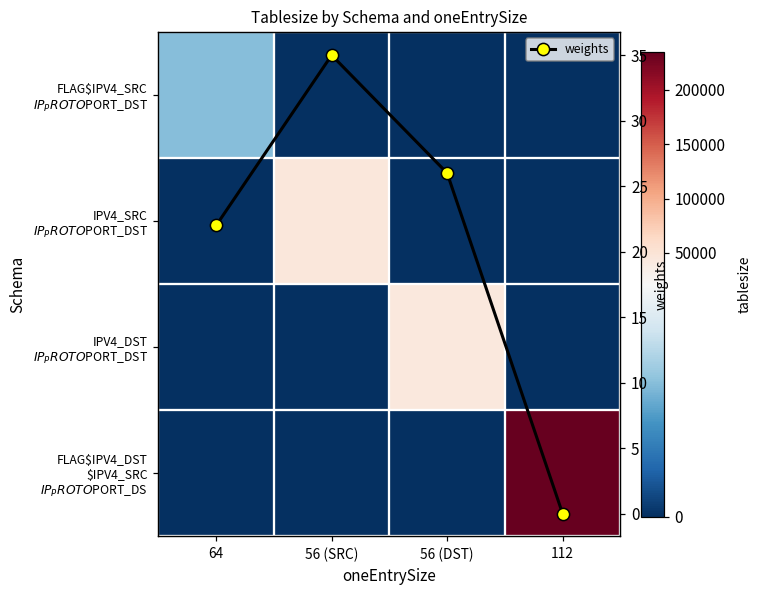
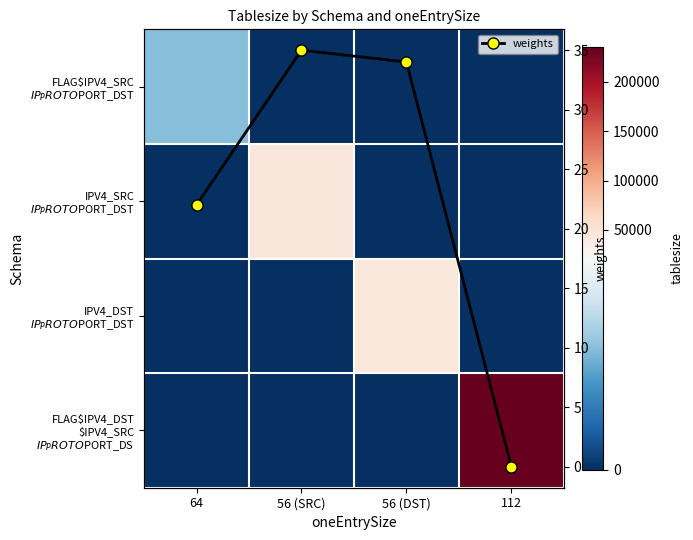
  {
    "64": 22,
    "56 (SRC)": 35,
-   "56 (DST)": 26,
+   "56 (DST)": 34,
    "112": 0
  }
